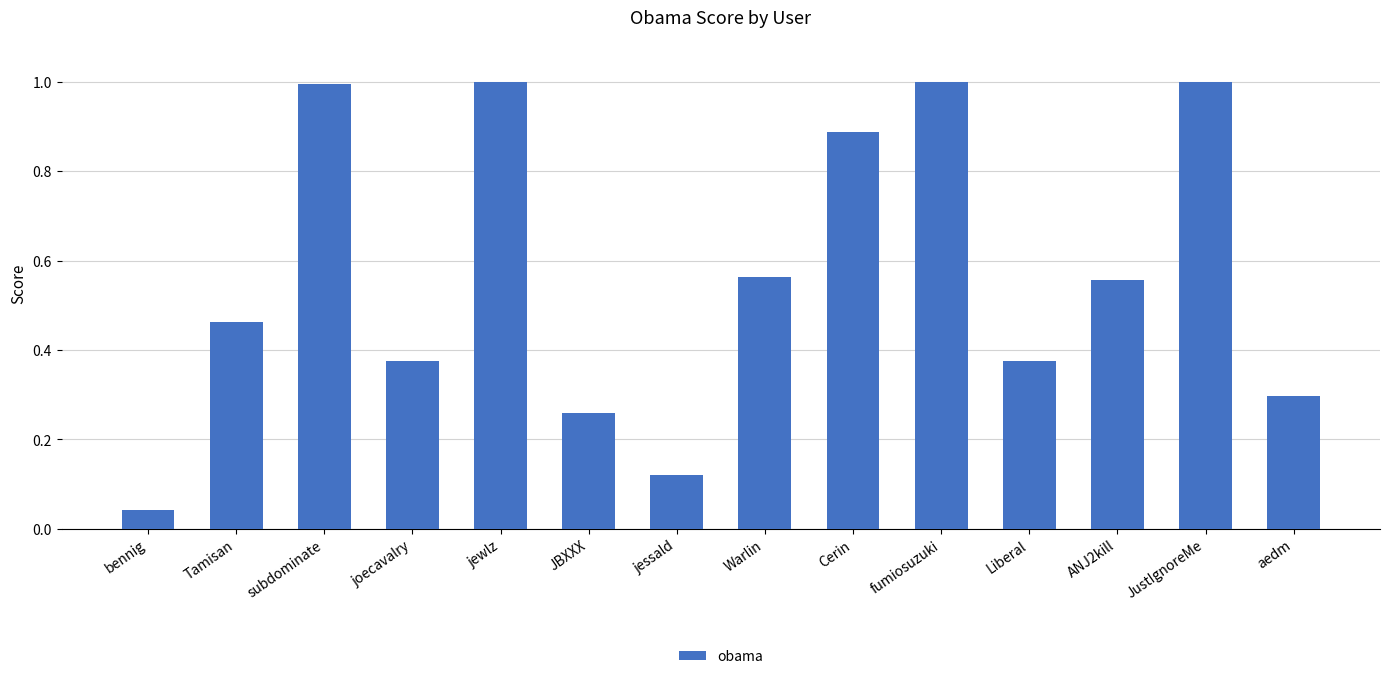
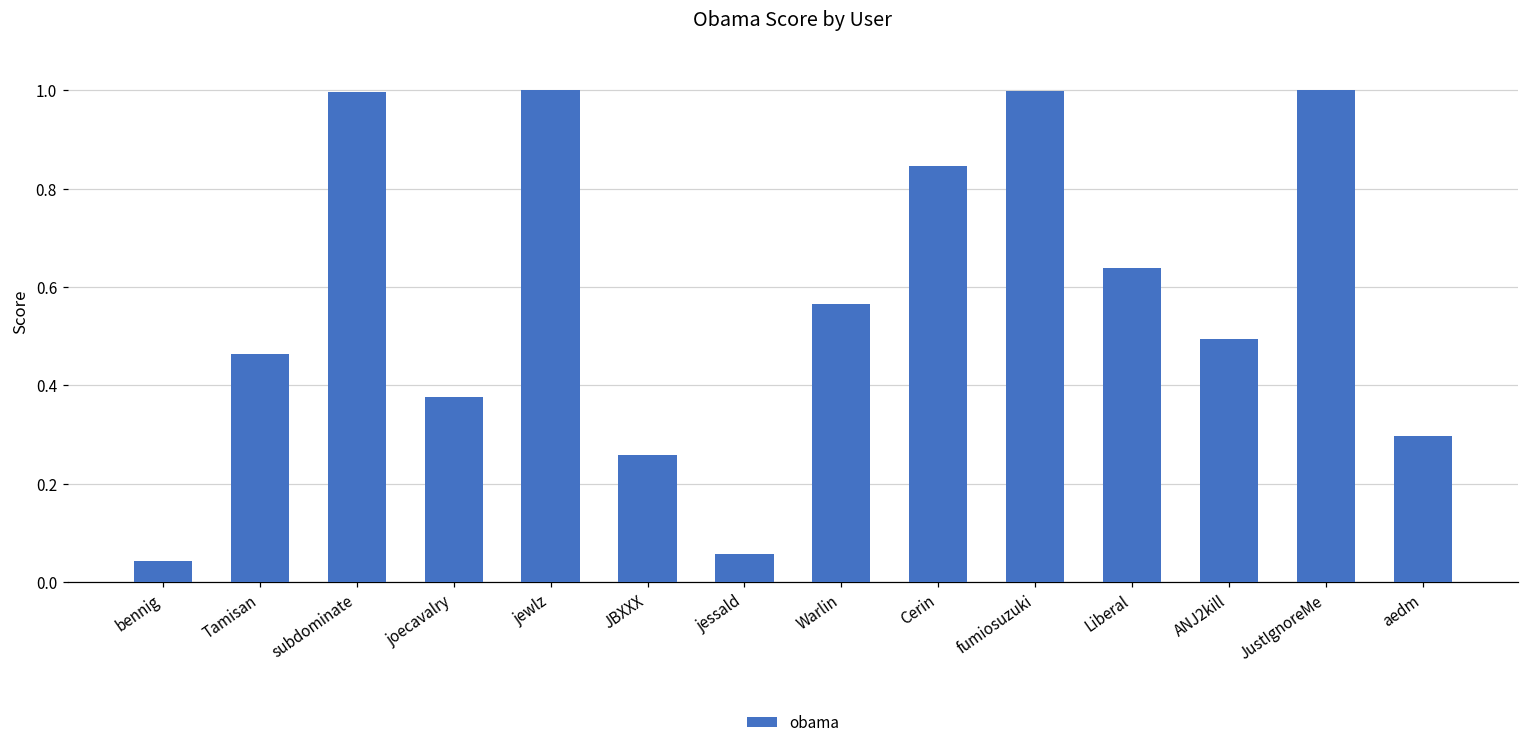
  {
    "bennig": 0.04,
    "Tamisan": 0.46,
    "subdominate": 1.00,
    "joecavalry": 0.38,
    "jewlz": 1.00,
    "JBXXX": 0.26,
-   "jessald": 0.12,
+   "jessald": 0.06,
    "Warlin": 0.56,
-   "Cerin": 0.89,
+   "Cerin": 0.85,
    "fumiosuzuki": 1.00,
-   "Liberal": 0.38,
-   "ANJ2kill": 0.56,
+   "Liberal": 0.64,
+   "ANJ2kill": 0.49,
    "JustIgnoreMe": 1.00,
    "aedm": 0.30
  }
